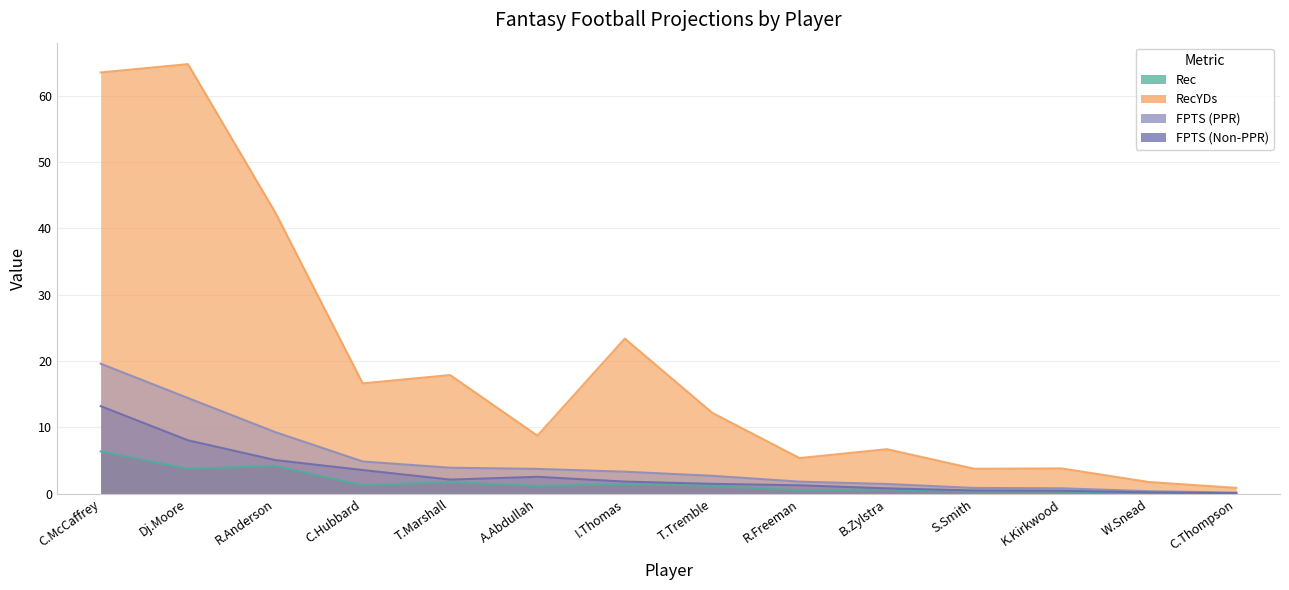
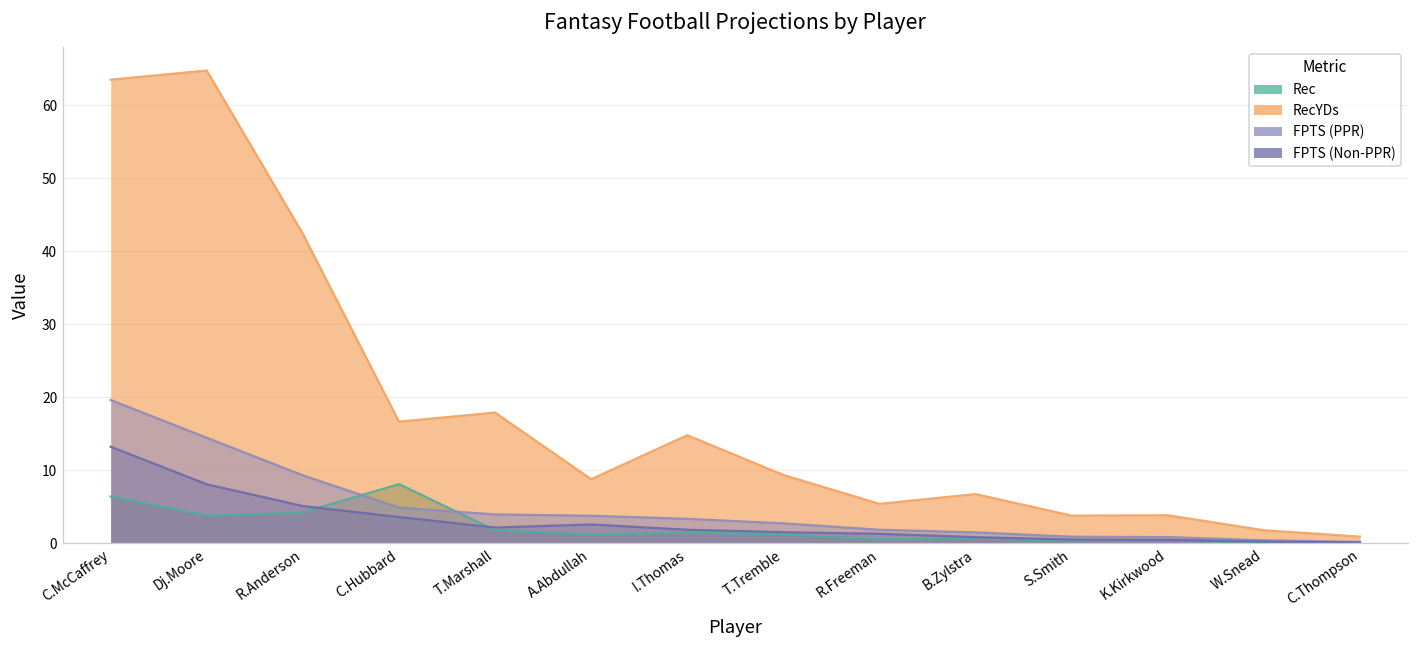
  {
    "Rec": {
      "C.McCaffrey": 6,
      "Dj.Moore": 4,
      "R.Anderson": 4,
-     "C.Hubbard": 1,
+     "C.Hubbard": 8,
      "A.Abdullah": 1,
      "R.Freeman": 1
    },
    "RecYDs": {
      "C.McCaffrey": 64,
      "Dj.Moore": 65,
      "R.Anderson": 42,
      "C.Hubbard": 17,
      "T.Marshall": 18,
      "A.Abdullah": 9,
-     "I.Thomas": 23,
-     "T.Tremble": 12,
+     "I.Thomas": 15,
+     "T.Tremble": 9,
      "R.Freeman": 5,
      "B.Zylstra": 7,
      "S.Smith": 4,
      "K.Kirkwood": 4,
      "W.Snead": 2,
      "C.Thompson": 1
    }
  }
